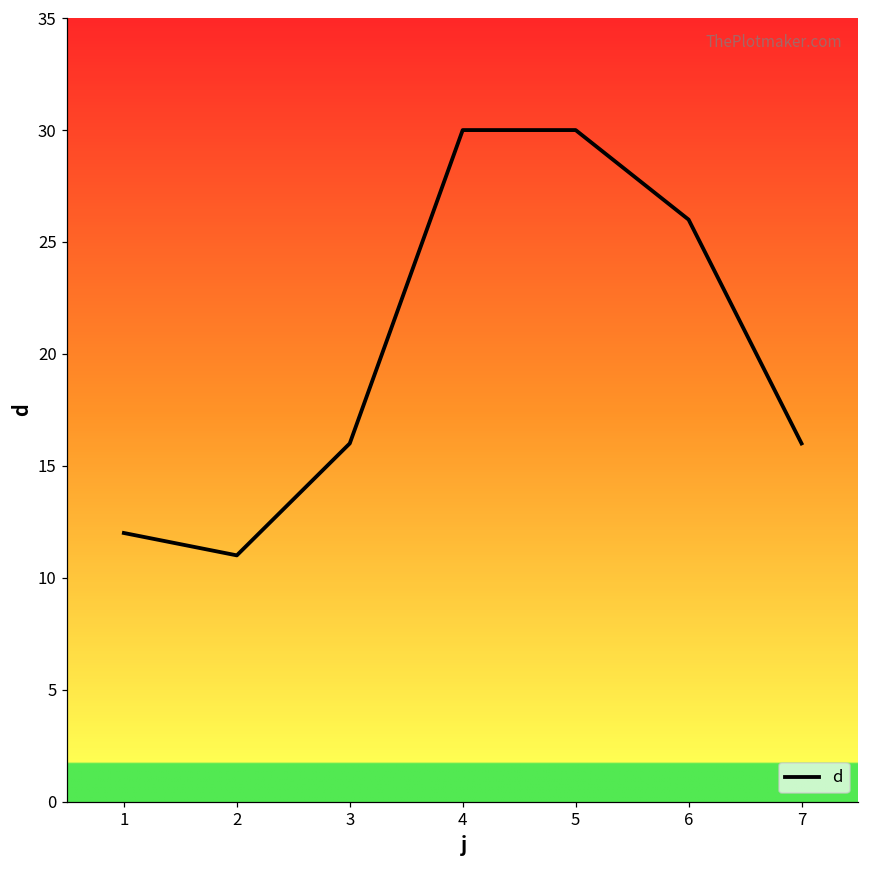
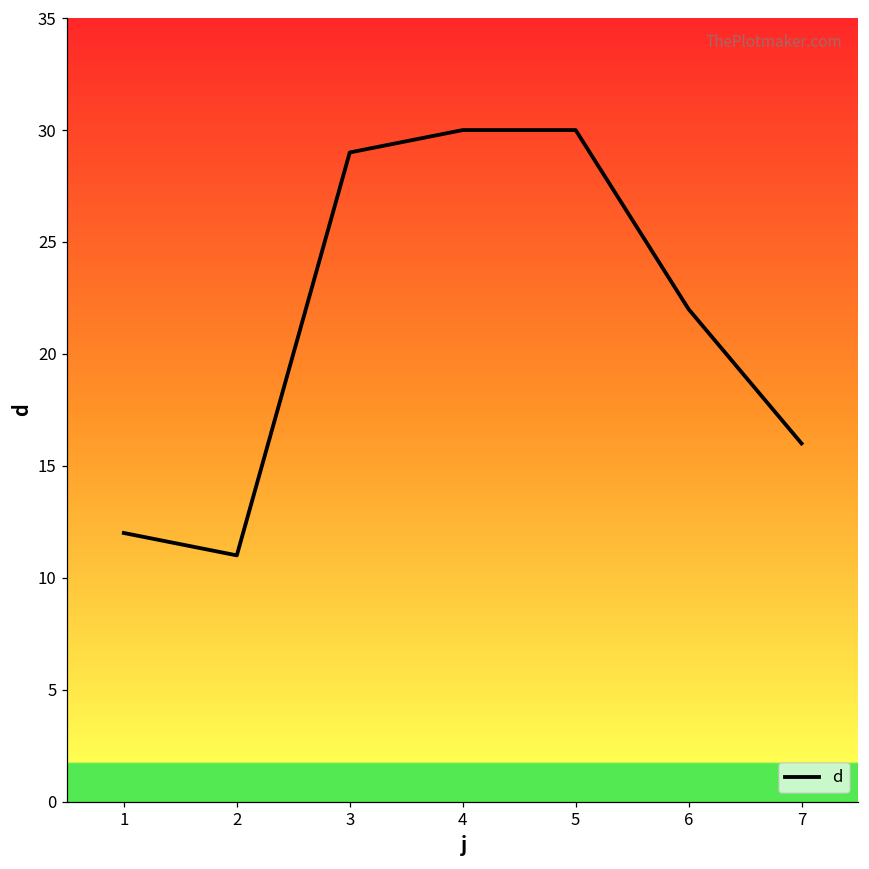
  {
    "1": 12,
    "2": 11,
-   "3": 16,
+   "3": 29,
    "4": 30,
    "5": 30,
-   "6": 26,
+   "6": 22,
    "7": 16
  }
